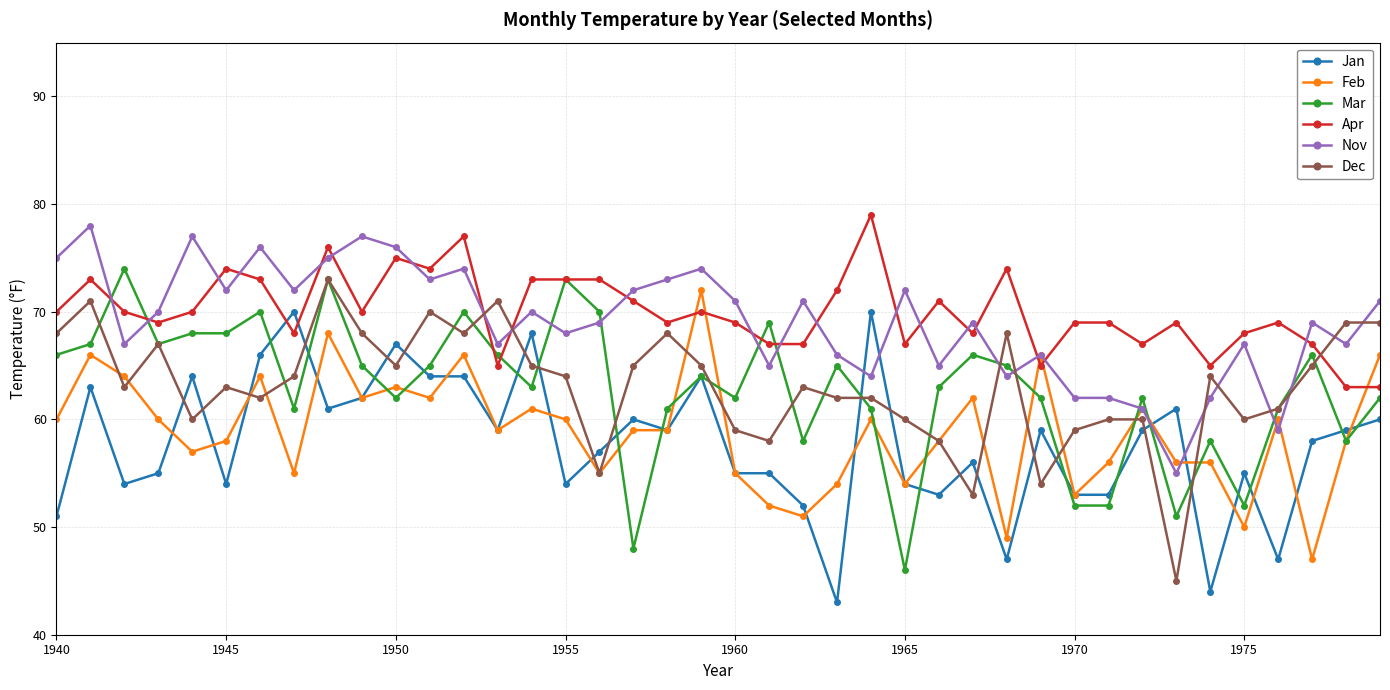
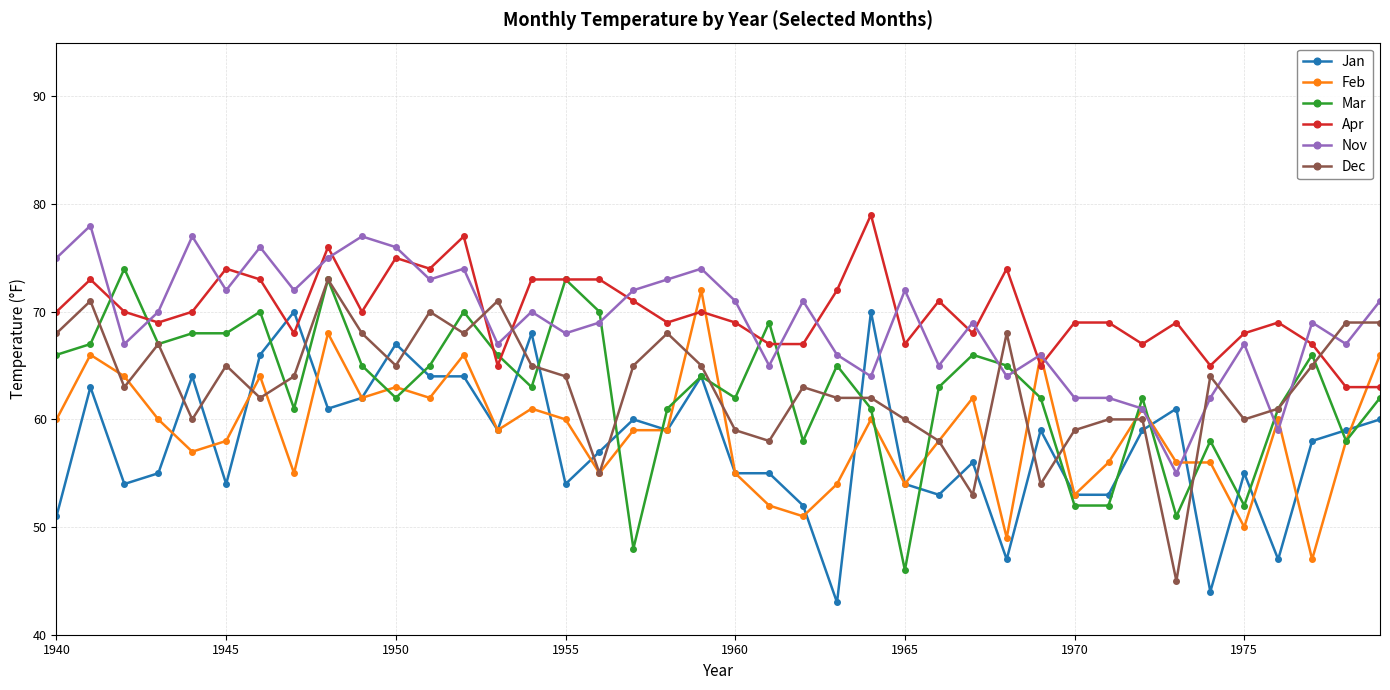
  {
    "Jan": {
      "1940": 51,
      "1945": 54,
      "1950": 67,
      "1955": 54,
      "1975": 55
    },
    "Feb": {
      "1940": 60,
      "1945": 58,
      "1950": 63,
      "1955": 60,
      "1975": 50
    },
    "Mar": {
      "1940": 66,
      "1945": 68,
      "1950": 62,
      "1960": 62,
      "1965": 46,
      "1970": 52,
      "1975": 52
    },
    "Apr": {
      "1940": 70,
      "1945": 74,
      "1950": 75,
      "1960": 69,
      "1965": 67,
      "1970": 69,
      "1975": 68
    },
    "Nov": {
      "1940": 75,
      "1945": 72,
      "1950": 76,
      "1955": 68,
      "1960": 71,
      "1965": 72,
      "1970": 62,
      "1975": 67
    },
    "Dec": {
      "1940": 68,
-     "1945": 63,
+     "1945": 65,
      "1950": 65,
      "1955": 64,
      "1960": 59,
      "1965": 60,
      "1970": 59,
      "1975": 60
    }
  }
